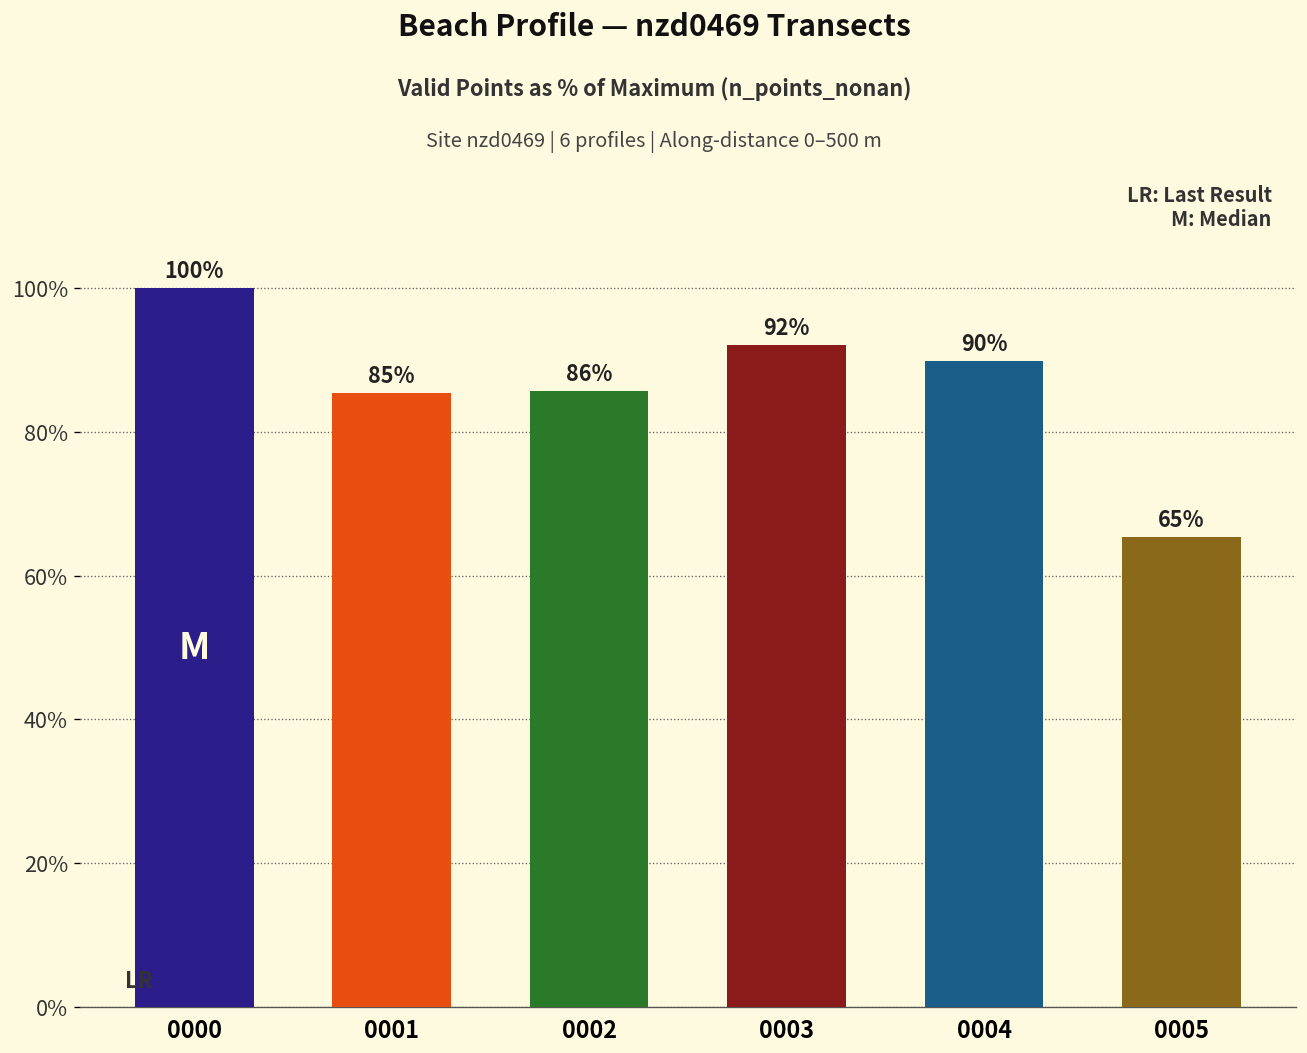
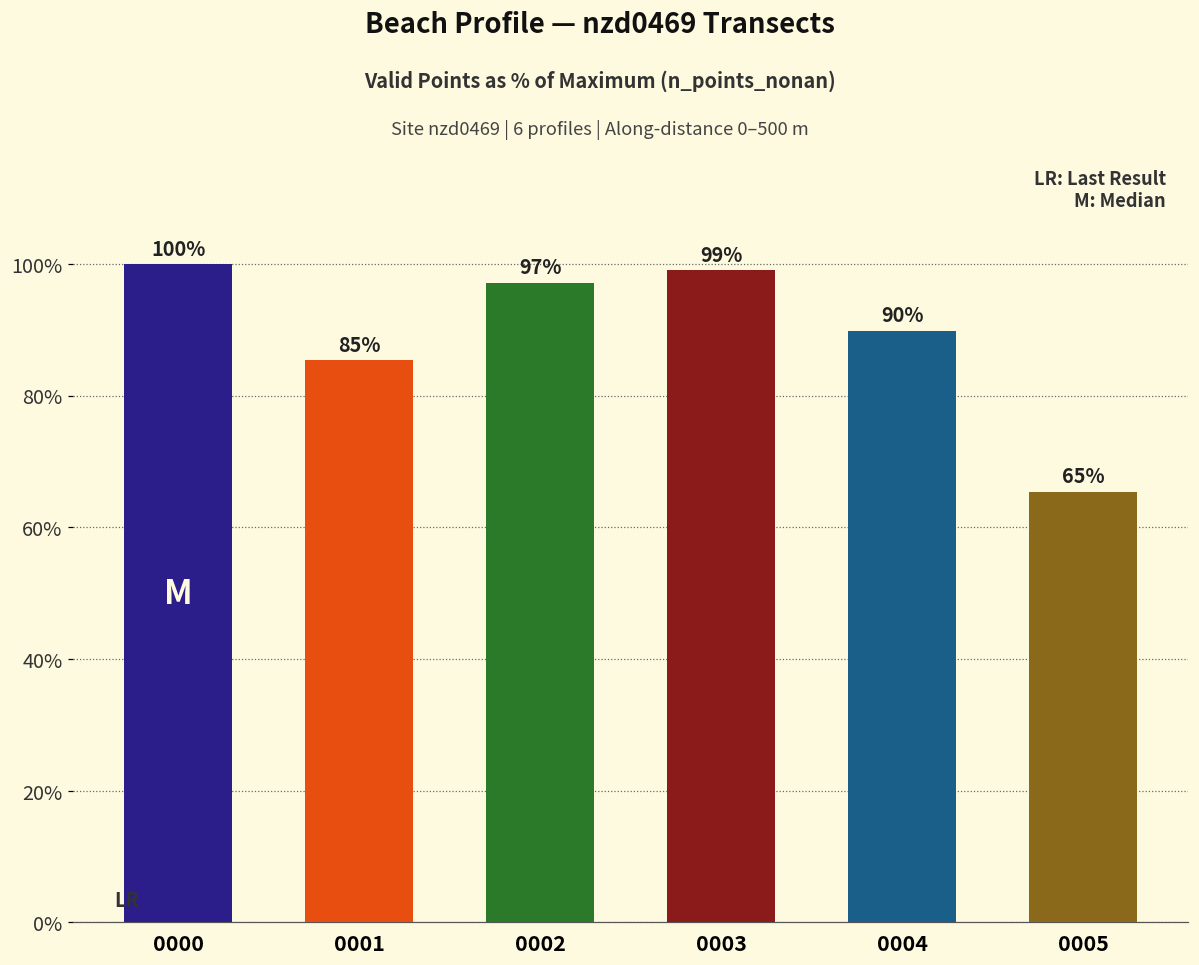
  {
    "0000": "100%",
    "0001": "85%",
-   "0002": "86%",
-   "0003": "92%",
+   "0002": "97%",
+   "0003": "99%",
    "0004": "90%",
    "0005": "65%"
  }
